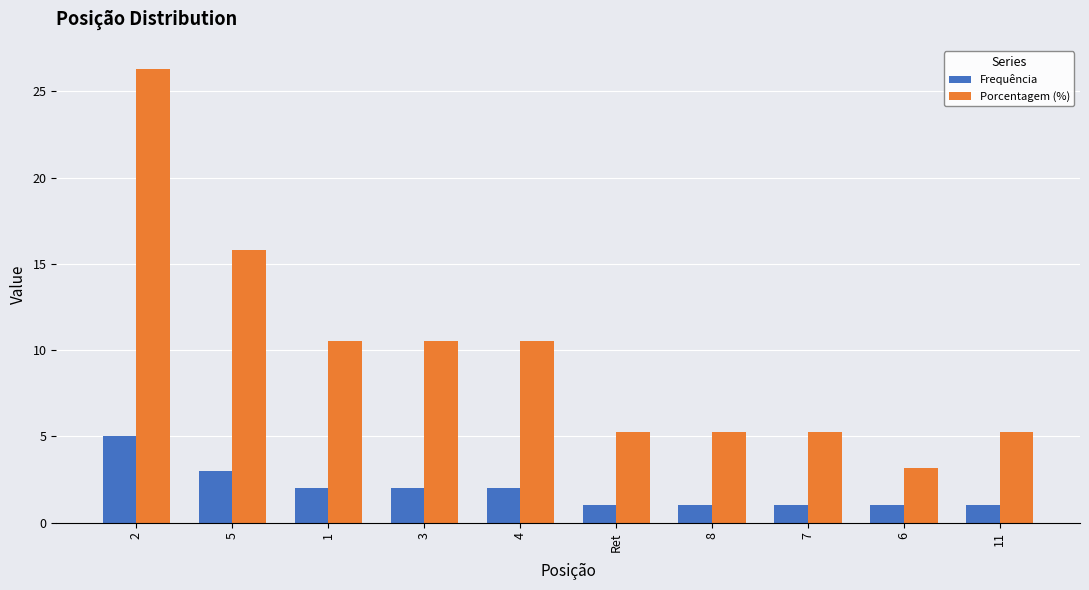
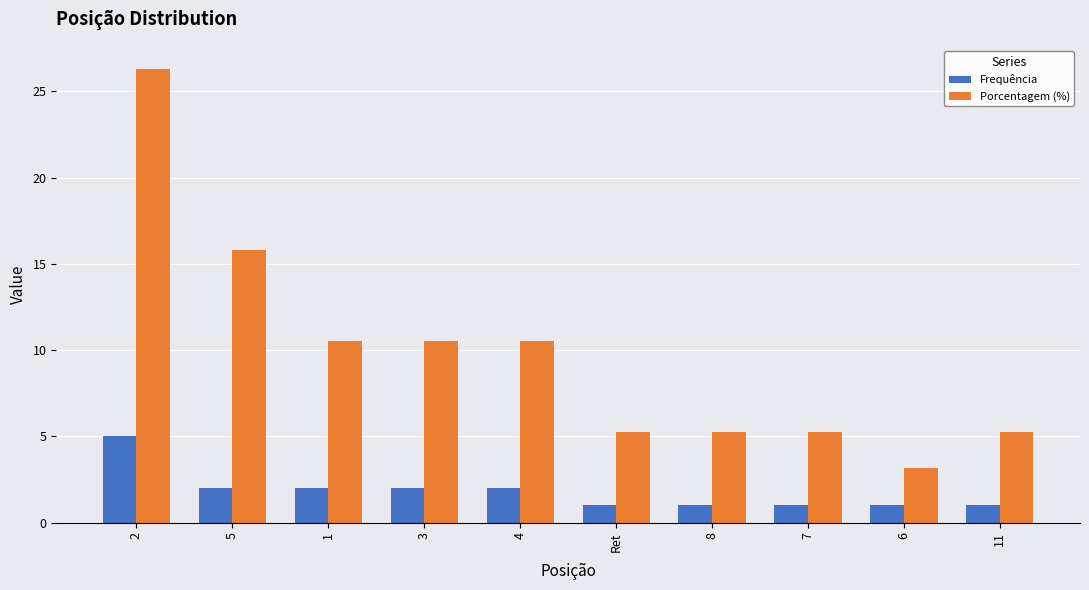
  {
    "Frequência": {
      "2": 5,
-     "5": 3,
+     "5": 2,
      "1": 2,
      "3": 2,
      "4": 2,
      "Ret": 1,
      "8": 1,
      "7": 1,
      "6": 1,
      "11": 1
    },
    "Porcentagem (%)": {
      "2": 26.3,
      "5": 15.8,
      "1": 10.5,
      "3": 10.5,
      "4": 10.5,
      "Ret": 5.3,
      "8": 5.3,
      "7": 5.3,
      "6": 3.2,
      "11": 5.3
    }
  }
